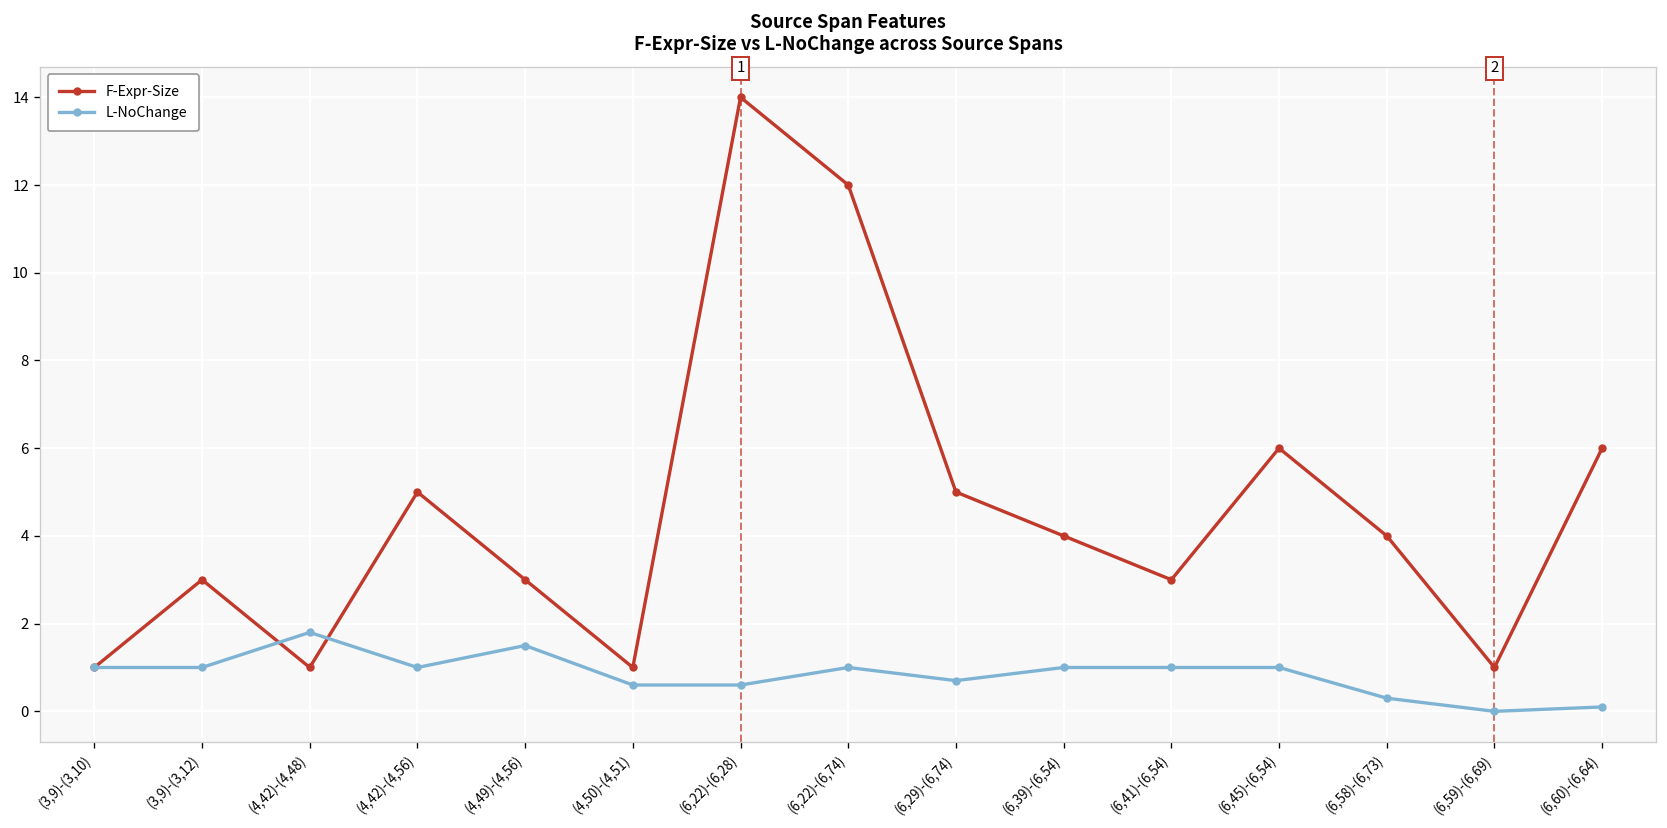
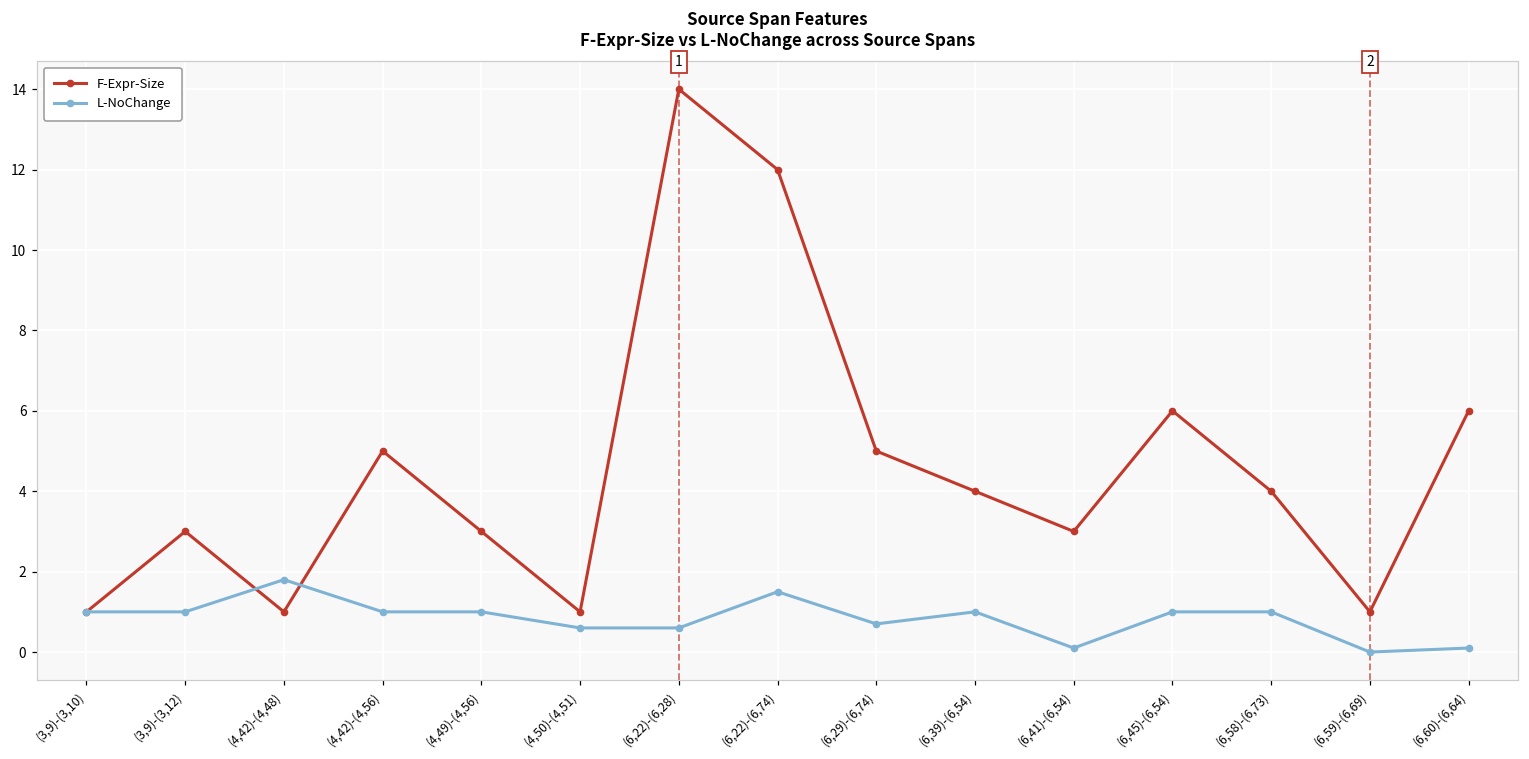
  {
    "F-Expr-Size": {
      "(3,9)-(3,12)": 3.0,
      "(4,42)-(4,48)": 1.0,
      "(4,42)-(4,56)": 5.0,
      "(4,49)-(4,56)": 3.0,
      "(4,50)-(4,51)": 1.0,
      "(6,22)-(6,74)": 12.0,
      "(6,29)-(6,74)": 5.0,
      "(6,39)-(6,54)": 4.0,
      "(6,41)-(6,54)": 3.0,
      "(6,45)-(6,54)": 6.0,
      "(6,58)-(6,73)": 4.0,
      "(6,59)-(6,69)": 1.0,
      "(6,60)-(6,64)": 6.0
    },
    "L-NoChange": {
      "(3,9)-(3,12)": 1.0,
      "(4,42)-(4,48)": 1.8,
      "(4,42)-(4,56)": 1.0,
-     "(4,49)-(4,56)": 1.5,
+     "(4,49)-(4,56)": 1.0,
      "(4,50)-(4,51)": 0.6,
      "(6,22)-(6,28)": 0.6,
-     "(6,22)-(6,74)": 1.0,
+     "(6,22)-(6,74)": 1.5,
      "(6,29)-(6,74)": 0.7,
      "(6,39)-(6,54)": 1.0,
-     "(6,41)-(6,54)": 1.0,
+     "(6,41)-(6,54)": 0.1,
      "(6,45)-(6,54)": 1.0,
-     "(6,58)-(6,73)": 0.3,
+     "(6,58)-(6,73)": 1.0,
      "(6,59)-(6,69)": 0.0,
      "(6,60)-(6,64)": 0.1
    }
  }
